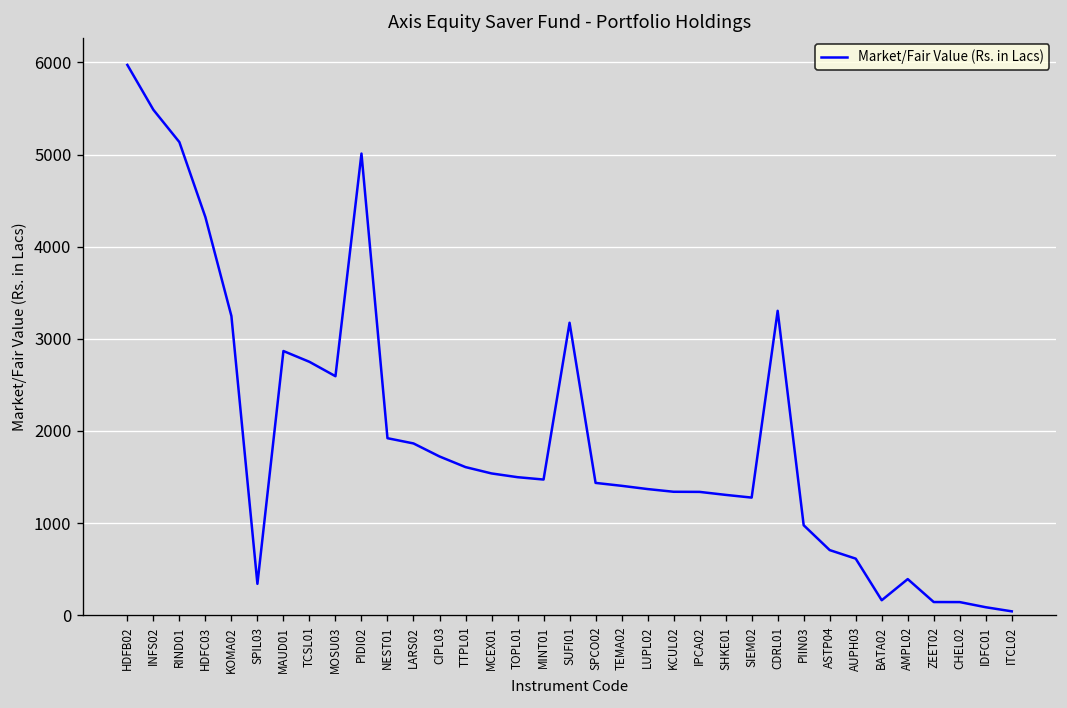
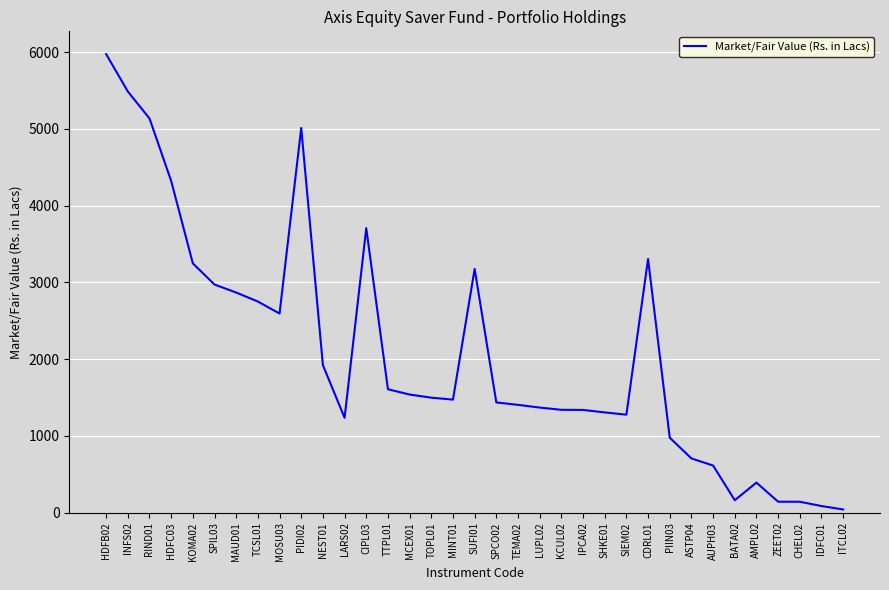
  {
    "HDFB02": 6000,
    "INFS02": 5500,
    "RIND01": 5100,
    "HDFC03": 4300,
    "KOMA02": 3200,
-   "SPIL03": 300,
+   "SPIL03": 3000,
    "MAUD01": 2900,
    "TCSL01": 2800,
    "MOSU03": 2600,
    "PIDI02": 5000,
    "NEST01": 1900,
-   "LARS02": 1900,
-   "CIPL03": 1700,
+   "LARS02": 1200,
+   "CIPL03": 3700,
    "TTPL01": 1600,
    "MCEX01": 1500,
    "TOPL01": 1500,
    "MINT01": 1500,
    "SUFI01": 3200,
    "SPCO02": 1400,
    "TEMA02": 1400,
    "LUPL02": 1400,
    "KCUL02": 1300,
    "IPCA02": 1300,
    "SHKE01": 1300,
    "SIEM02": 1300,
    "CDRL01": 3300,
    "PIIN03": 1000,
    "ASTP04": 700,
    "AUPH03": 600,
    "BATA02": 200,
    "AMPL02": 400,
    "ZEET02": 100,
    "CHEL02": 100,
    "IDFC01": 100,
    "ITCL02": 0
  }
